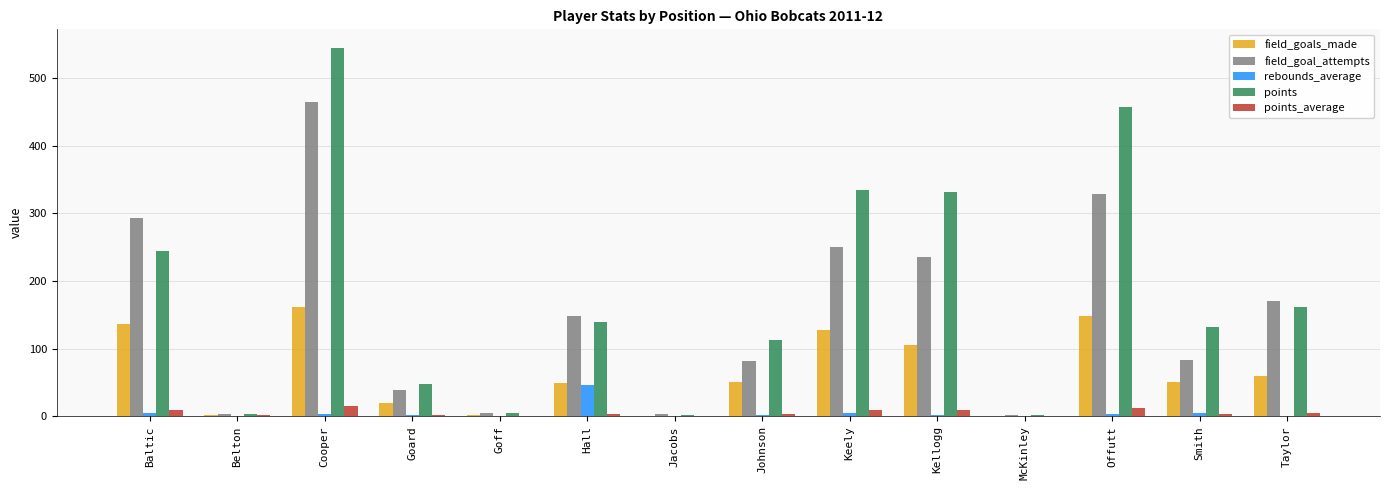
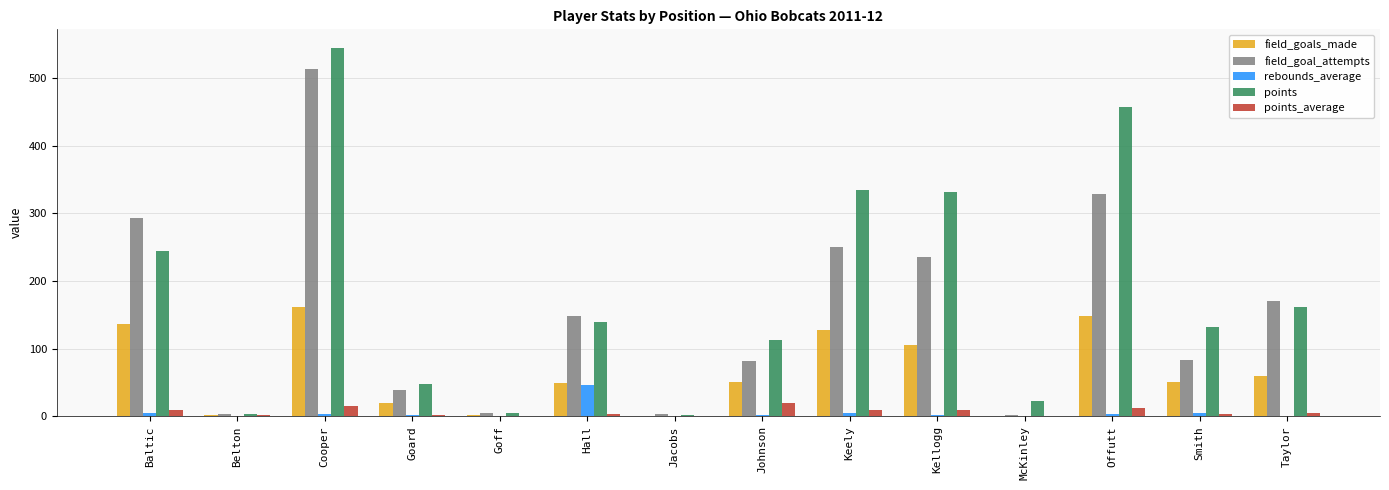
  {
    "field_goals_made": {
      "Baltic": 140,
      "Cooper": 160,
      "Goard": 20,
      "Hall": 50,
      "Johnson": 50,
      "Keely": 130,
      "Kellogg": 110,
      "McKinley": 0,
      "Offutt": 150,
      "Smith": 50,
      "Taylor": 60
    },
    "field_goal_attempts": {
      "Baltic": 290,
-     "Cooper": 470,
+     "Cooper": 510,
      "Goard": 40,
      "Goff": 10,
      "Hall": 150,
      "Jacobs": 0,
      "Johnson": 80,
      "Keely": 250,
      "Kellogg": 240,
      "Offutt": 330,
      "Smith": 80,
      "Taylor": 170
    },
    "rebounds_average": {
      "Baltic": 10,
      "Cooper": 0,
      "Hall": 50,
      "Keely": 0,
      "Smith": 0
    },
    "points": {
      "Baltic": 240,
      "Belton": 0,
      "Cooper": 550,
      "Goard": 50,
      "Goff": 10,
      "Hall": 140,
      "Johnson": 110,
      "Keely": 330,
      "Kellogg": 330,
-     "McKinley": 0,
+     "McKinley": 20,
      "Offutt": 460,
      "Smith": 130,
      "Taylor": 160
    },
    "points_average": {
      "Baltic": 10,
      "Cooper": 10,
      "Hall": 0,
-     "Johnson": 0,
+     "Johnson": 20,
      "Keely": 10,
      "Kellogg": 10,
      "McKinley": 0,
      "Offutt": 10,
      "Taylor": 0
    }
  }
